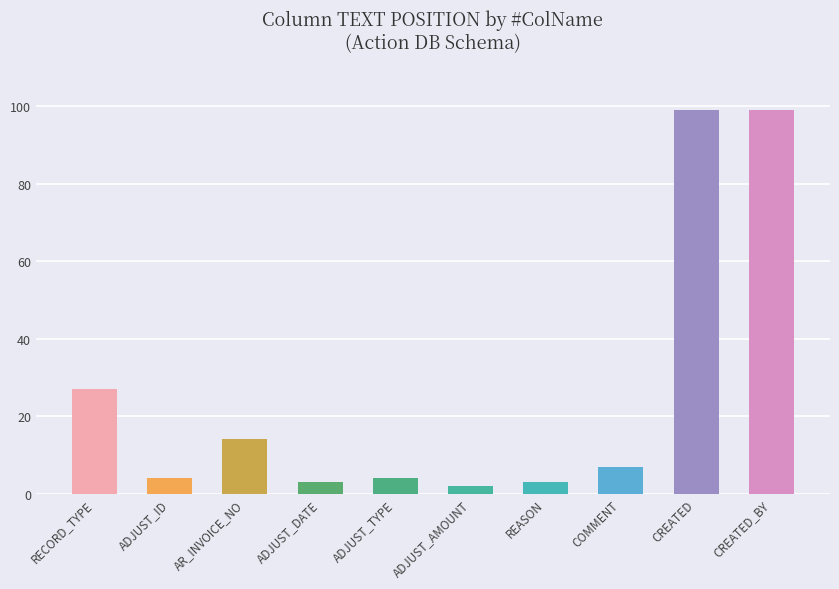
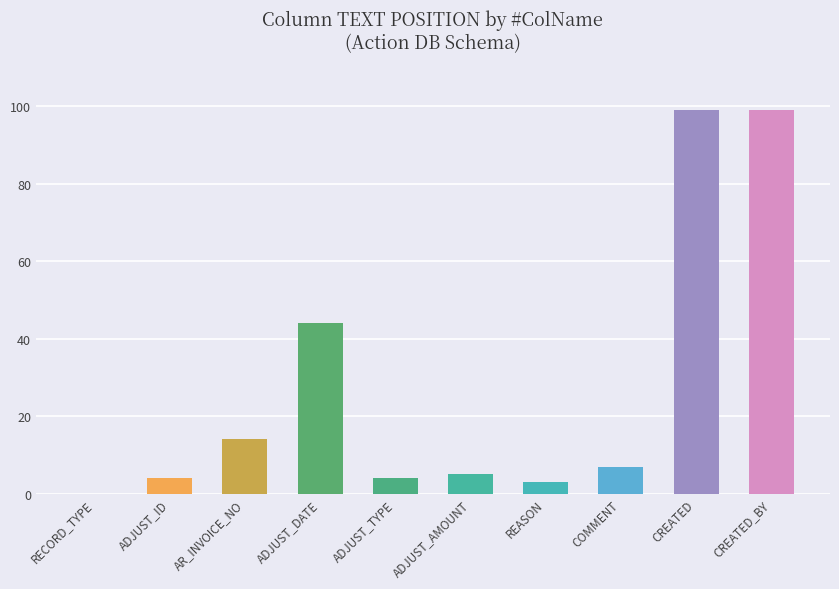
  {
-   "RECORD_TYPE": 27,
+   "RECORD_TYPE": 0,
    "ADJUST_ID": 4,
    "AR_INVOICE_NO": 14,
-   "ADJUST_DATE": 3,
+   "ADJUST_DATE": 44,
    "ADJUST_TYPE": 4,
-   "ADJUST_AMOUNT": 2,
+   "ADJUST_AMOUNT": 5,
    "REASON": 3,
    "COMMENT": 7,
    "CREATED": 99,
    "CREATED_BY": 99
  }
